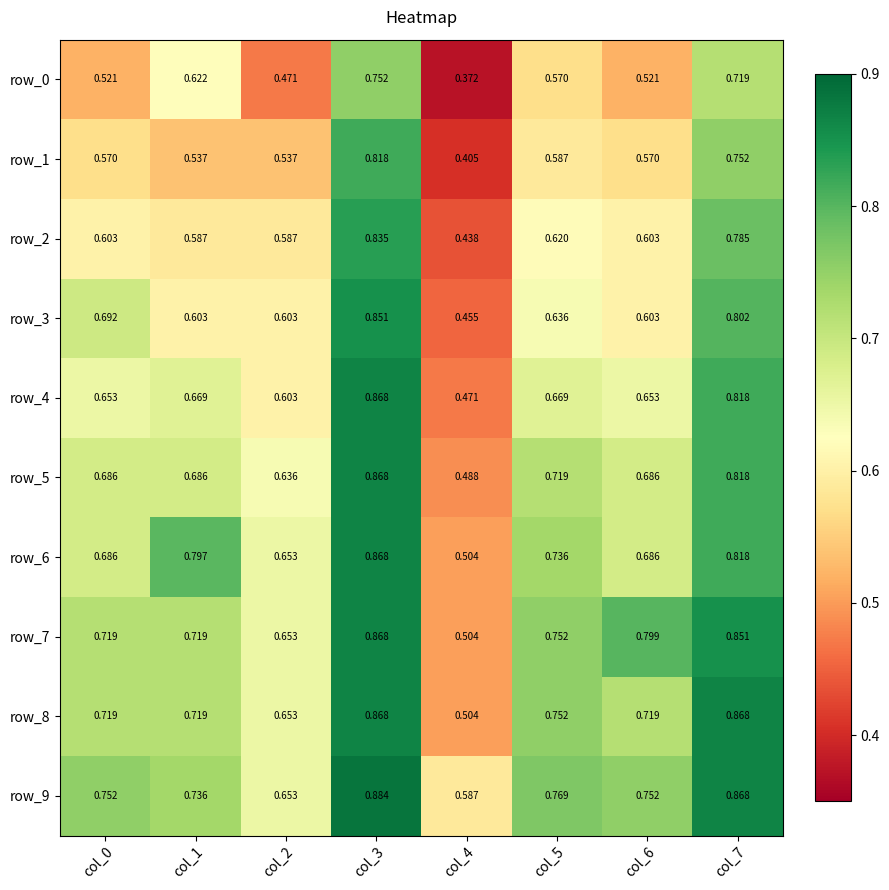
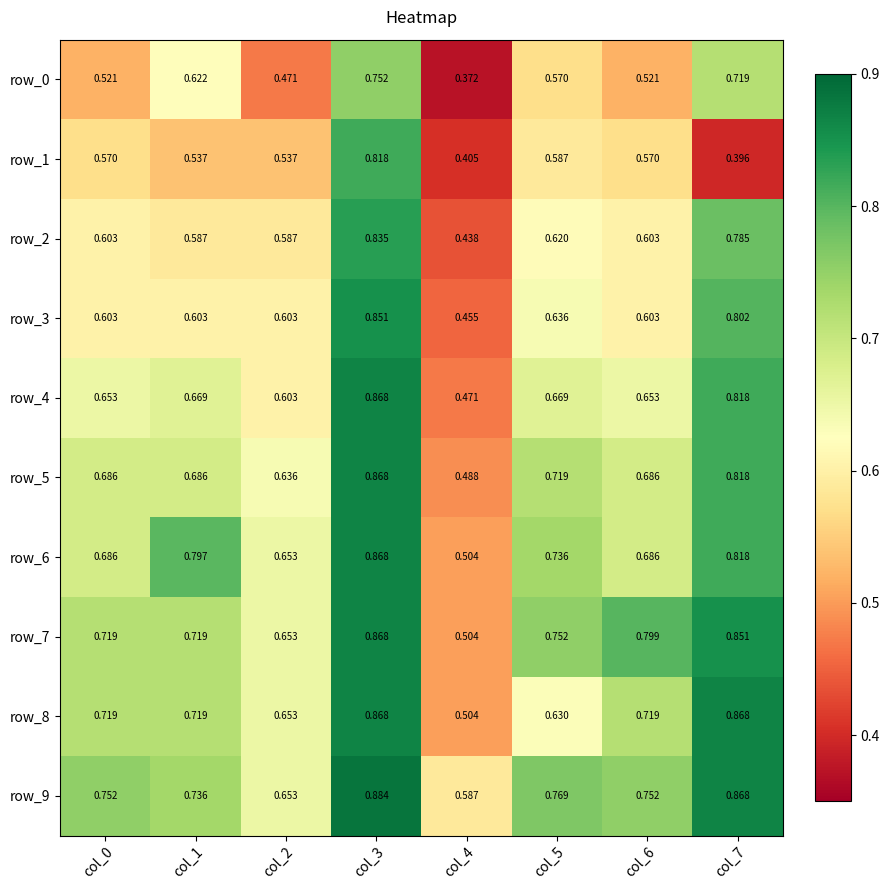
  {
    "row_0": {
      "col_0": 0.521,
      "col_1": 0.622,
      "col_2": 0.471,
      "col_3": 0.752,
      "col_4": 0.372,
      "col_5": 0.570,
      "col_6": 0.521,
      "col_7": 0.719
    },
    "row_1": {
      "col_0": 0.570,
      "col_1": 0.537,
      "col_2": 0.537,
      "col_3": 0.818,
      "col_4": 0.405,
      "col_5": 0.587,
      "col_6": 0.570,
-     "col_7": 0.752
+     "col_7": 0.396
    },
    "row_2": {
      "col_0": 0.603,
      "col_1": 0.587,
      "col_2": 0.587,
      "col_3": 0.835,
      "col_4": 0.438,
      "col_5": 0.620,
      "col_6": 0.603,
      "col_7": 0.785
    },
    "row_3": {
-     "col_0": 0.692,
+     "col_0": 0.603,
      "col_1": 0.603,
      "col_2": 0.603,
      "col_3": 0.851,
      "col_4": 0.455,
      "col_5": 0.636,
      "col_6": 0.603,
      "col_7": 0.802
    },
    "row_4": {
      "col_0": 0.653,
      "col_1": 0.669,
      "col_2": 0.603,
      "col_3": 0.868,
      "col_4": 0.471,
      "col_5": 0.669,
      "col_6": 0.653,
      "col_7": 0.818
    },
    "row_5": {
      "col_0": 0.686,
      "col_1": 0.686,
      "col_2": 0.636,
      "col_3": 0.868,
      "col_4": 0.488,
      "col_5": 0.719,
      "col_6": 0.686,
      "col_7": 0.818
    },
    "row_6": {
      "col_0": 0.686,
      "col_1": 0.797,
      "col_2": 0.653,
      "col_3": 0.868,
      "col_4": 0.504,
      "col_5": 0.736,
      "col_6": 0.686,
      "col_7": 0.818
    },
    "row_7": {
      "col_0": 0.719,
      "col_1": 0.719,
      "col_2": 0.653,
      "col_3": 0.868,
      "col_4": 0.504,
      "col_5": 0.752,
      "col_6": 0.799,
      "col_7": 0.851
    },
    "row_8": {
      "col_0": 0.719,
      "col_1": 0.719,
      "col_2": 0.653,
      "col_3": 0.868,
      "col_4": 0.504,
-     "col_5": 0.752,
+     "col_5": 0.630,
      "col_6": 0.719,
      "col_7": 0.868
    },
    "row_9": {
      "col_0": 0.752,
      "col_1": 0.736,
      "col_2": 0.653,
      "col_3": 0.884,
      "col_4": 0.587,
      "col_5": 0.769,
      "col_6": 0.752,
      "col_7": 0.868
    }
  }
